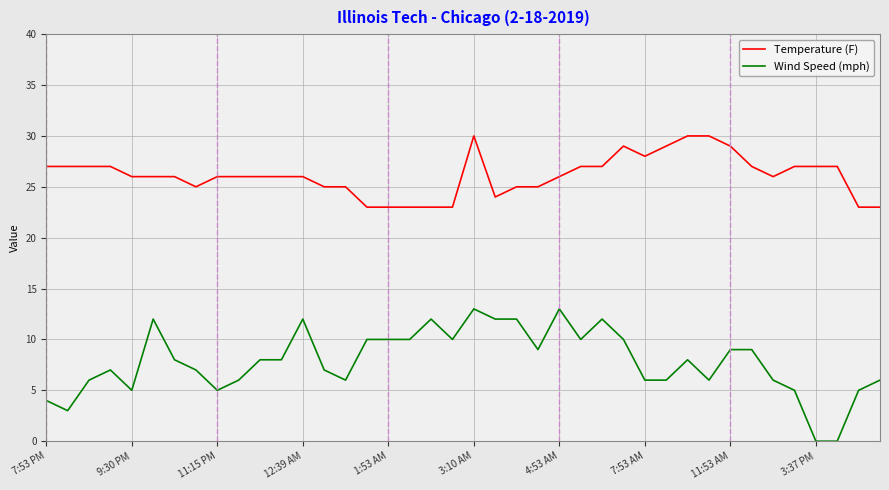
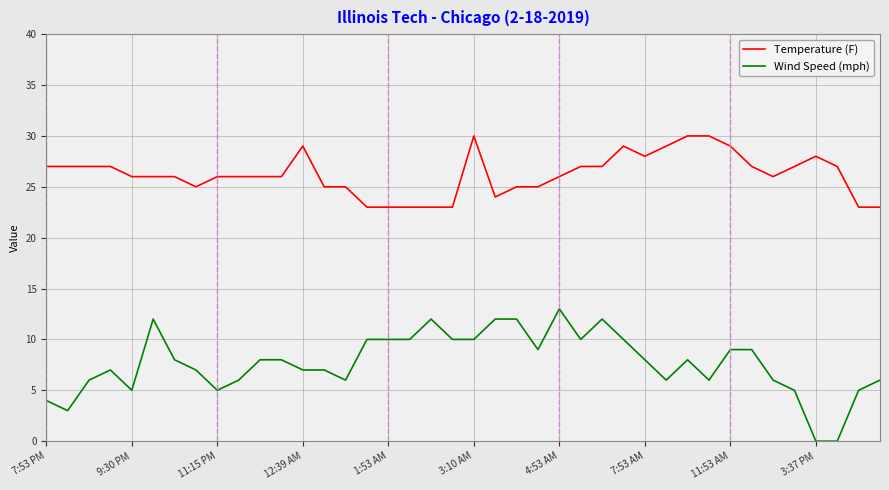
  {
    "Temperature (F)": {
      "7:53 PM": 27,
      "9:30 PM": 26,
      "11:15 PM": 26,
-     "12:39 AM": 26,
+     "12:39 AM": 29,
      "1:53 AM": 23,
      "3:10 AM": 30,
      "4:53 AM": 26,
      "7:53 AM": 28,
      "11:53 AM": 29,
-     "3:37 PM": 27
+     "3:37 PM": 28
    },
    "Wind Speed (mph)": {
      "7:53 PM": 4,
      "9:30 PM": 5,
      "11:15 PM": 5,
-     "12:39 AM": 12,
+     "12:39 AM": 7,
      "1:53 AM": 10,
-     "3:10 AM": 13,
+     "3:10 AM": 10,
      "4:53 AM": 13,
-     "7:53 AM": 6,
+     "7:53 AM": 8,
      "11:53 AM": 9,
      "3:37 PM": 0
    }
  }
